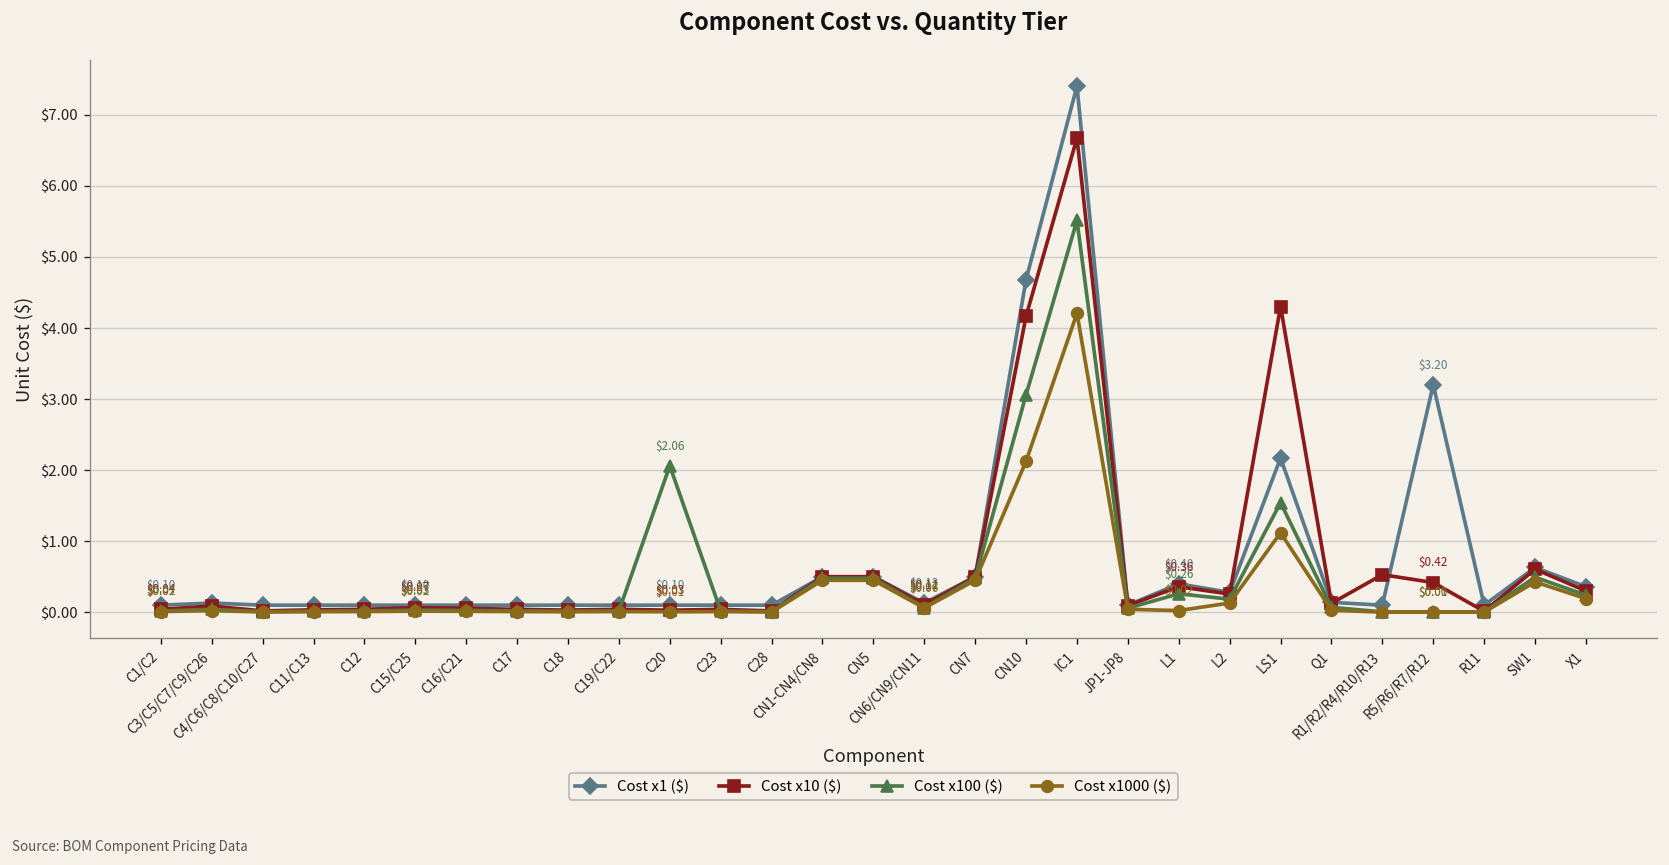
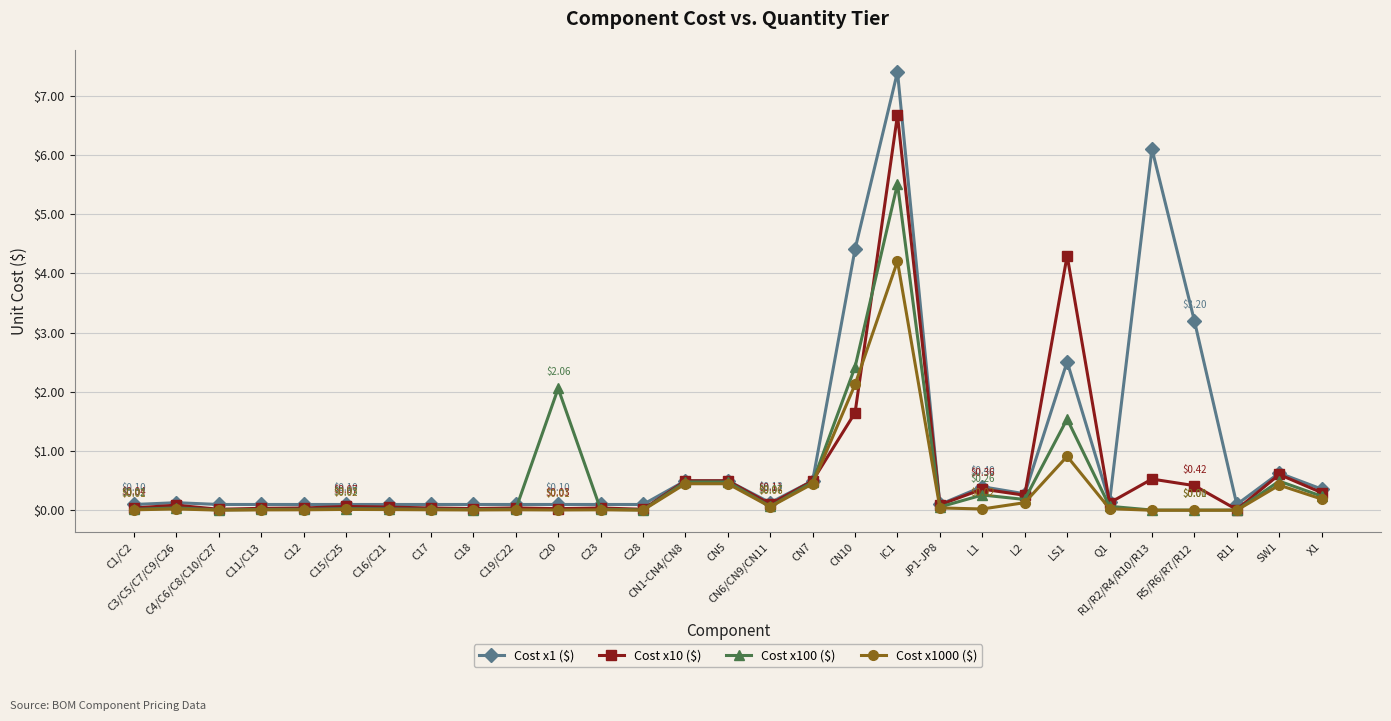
  {
    "Cost x1 ($)": {
      "C4/C6/C8/C10/C27": "$0.1",
      "C11/C13": "$0.1",
      "C12": "$0.1",
      "C16/C21": "$0.1",
      "C17": "$0.1",
      "C18": "$0.1",
      "C19/C22": "$0.1",
      "C23": "$0.1",
      "C28": "$0.1",
-     "CN10": "$4.7",
+     "CN10": "$4.4",
      "IC1": "$7.4",
-     "LS1": "$2.2",
-     "R1/R2/R4/R10/R13": "$0.1",
+     "LS1": "$2.5",
+     "R1/R2/R4/R10/R13": "$6.1",
      "R11": "$0.1",
      "X1": "$0.4"
    },
    "Cost x10 ($)": {
-     "CN10": "$4.2",
+     "CN10": "$1.6",
      "IC1": "$6.7",
      "LS1": "$4.3",
      "R1/R2/R4/R10/R13": "$0.5",
      "X1": "$0.3"
    },
    "Cost x100 ($)": {
-     "CN10": "$3.1",
+     "CN10": "$2.4",
      "IC1": "$5.5",
      "L2": "$0.2",
      "LS1": "$1.5",
      "SW1": "$0.5",
      "X1": "$0.2"
    },
    "Cost x1000 ($)": {
      "CN10": "$2.1",
      "IC1": "$4.2",
      "L2": "$0.1",
-     "LS1": "$1.1",
+     "LS1": "$0.9",
      "SW1": "$0.4",
      "X1": "$0.2"
    }
  }
